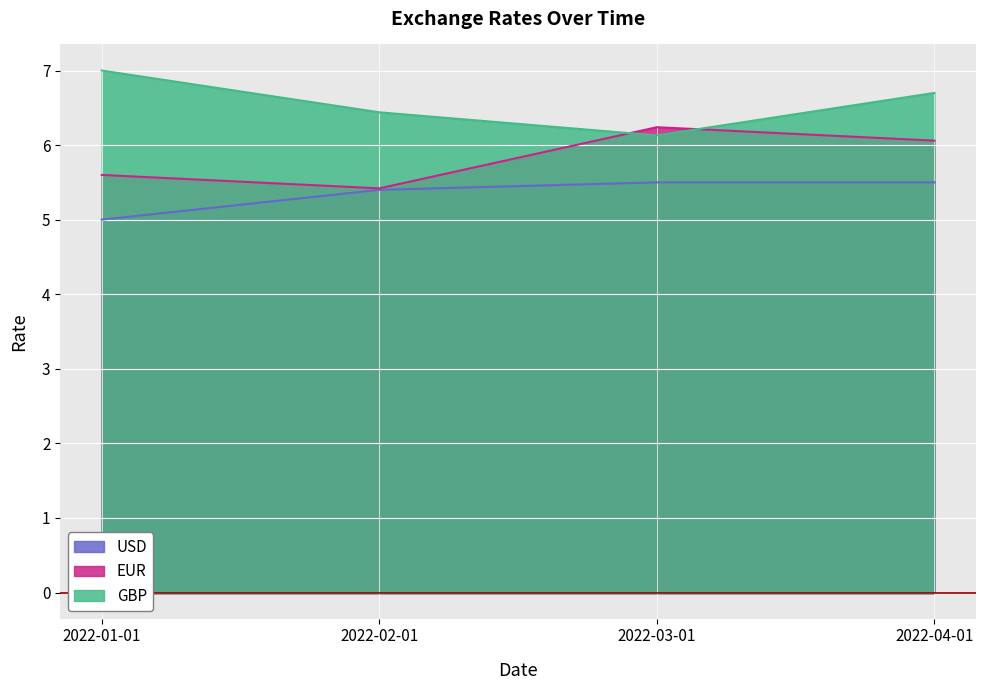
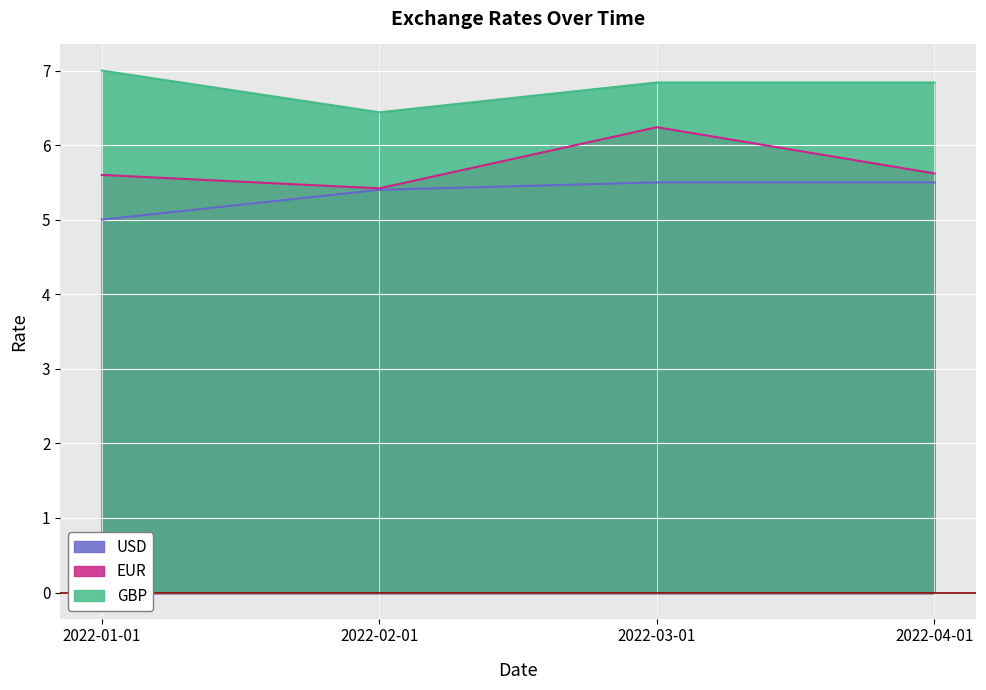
  {
    "EUR": {
      "2022-01-01": 5.6,
      "2022-03-01": 6.2,
-     "2022-04-01": 6.1
+     "2022-04-01": 5.6
    },
    "GBP": {
      "2022-01-01": 7.0,
      "2022-02-01": 6.4,
-     "2022-03-01": 6.1,
-     "2022-04-01": 6.7
+     "2022-03-01": 6.8,
+     "2022-04-01": 6.8
    }
  }
